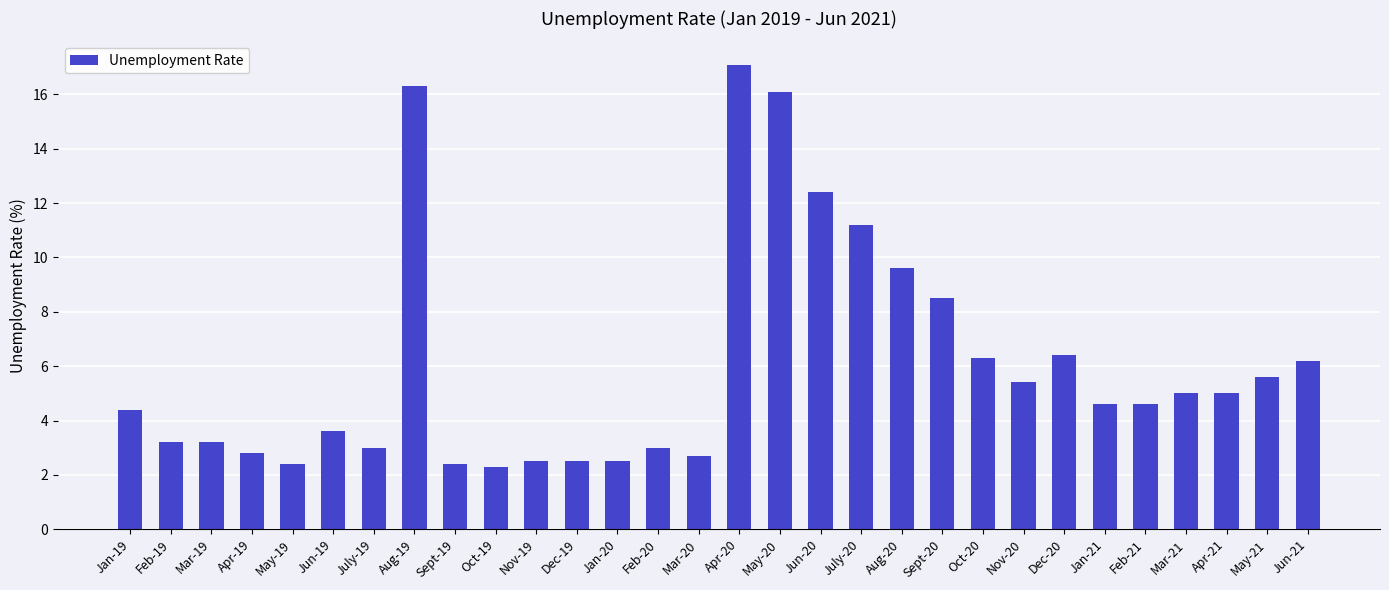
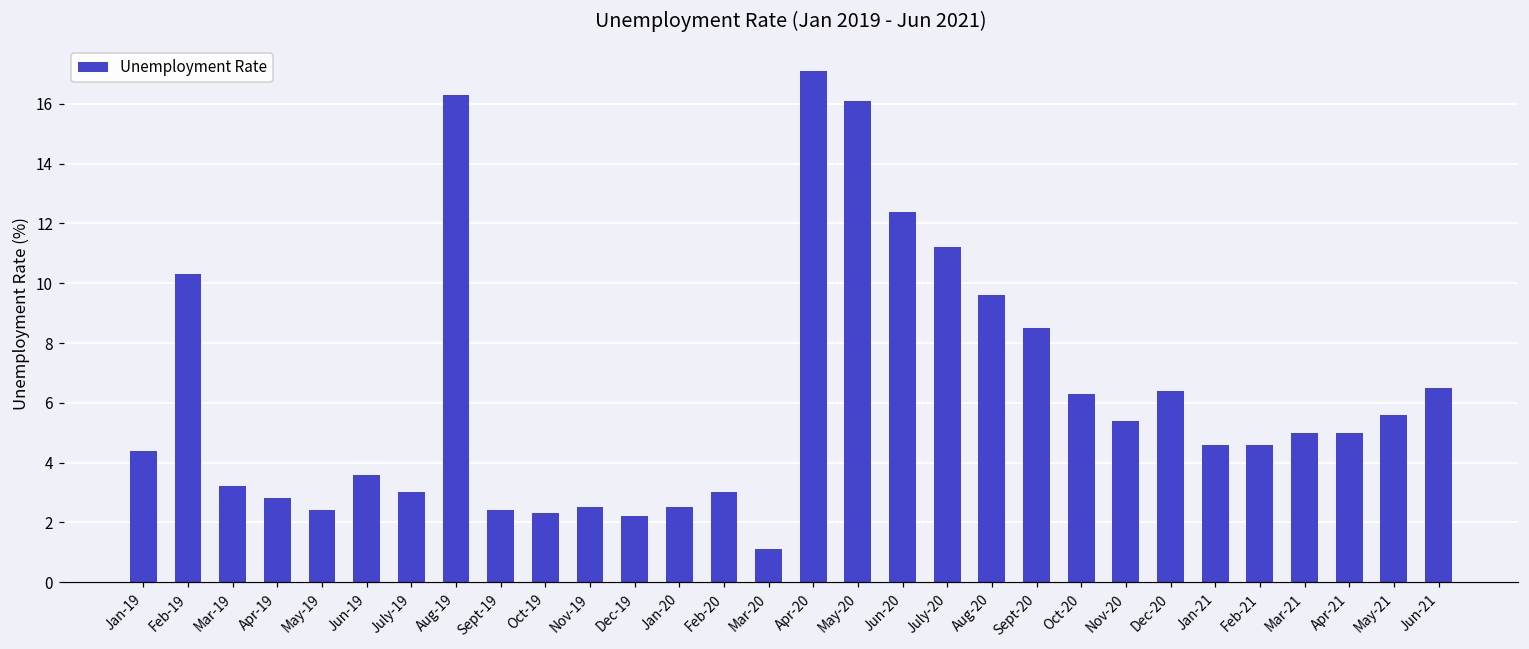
  {
    "Jan-19": 4.4,
-   "Feb-19": 3.2,
+   "Feb-19": 10.3,
    "Mar-19": 3.2,
    "Apr-19": 2.8,
    "May-19": 2.4,
    "Jun-19": 3.6,
    "July-19": 3.0,
    "Aug-19": 16.3,
    "Sept-19": 2.4,
    "Oct-19": 2.3,
    "Nov-19": 2.5,
-   "Dec-19": 2.5,
+   "Dec-19": 2.2,
    "Jan-20": 2.5,
    "Feb-20": 3.0,
-   "Mar-20": 2.7,
+   "Mar-20": 1.1,
    "Apr-20": 17.1,
    "May-20": 16.1,
    "Jun-20": 12.4,
    "July-20": 11.2,
    "Aug-20": 9.6,
    "Sept-20": 8.5,
    "Oct-20": 6.3,
    "Nov-20": 5.4,
    "Dec-20": 6.4,
    "Jan-21": 4.6,
    "Feb-21": 4.6,
    "Mar-21": 5.0,
    "Apr-21": 5.0,
    "May-21": 5.6,
-   "Jun-21": 6.2
+   "Jun-21": 6.5
  }
